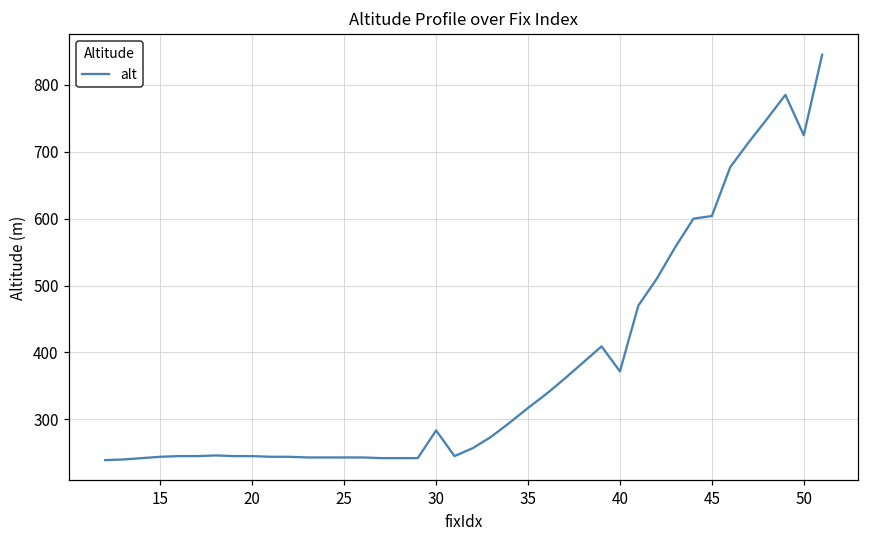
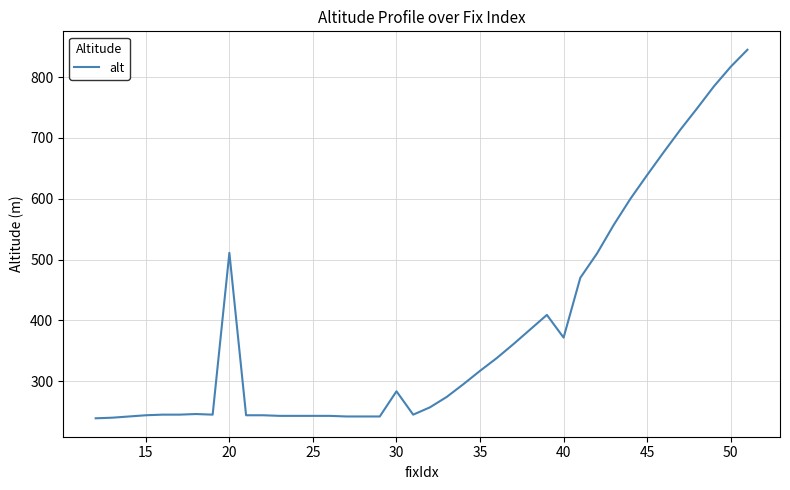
  {
    "15": 240,
-   "20": 250,
+   "20": 510,
    "25": 240,
    "30": 280,
    "35": 320,
    "40": 370,
-   "45": 600,
-   "50": 720
+   "45": 640,
+   "50": 820
  }
